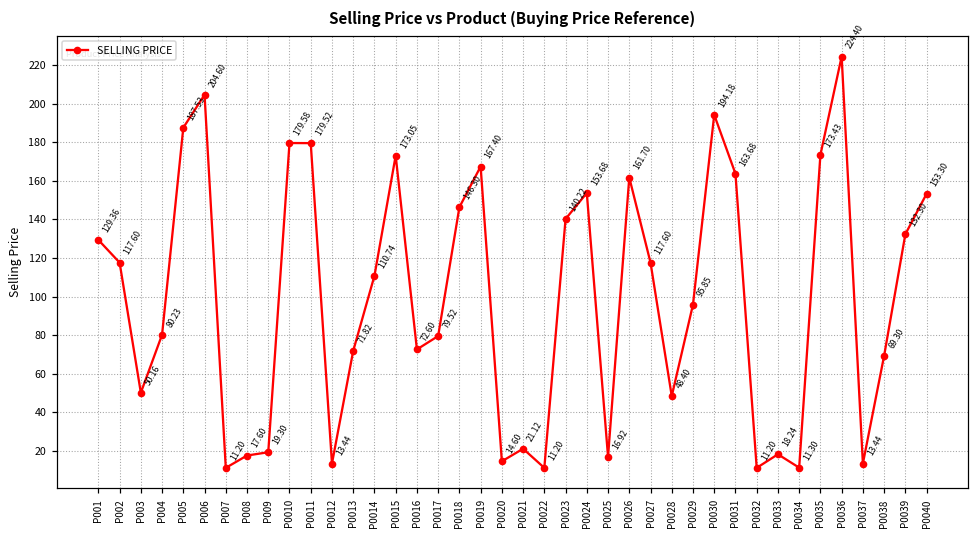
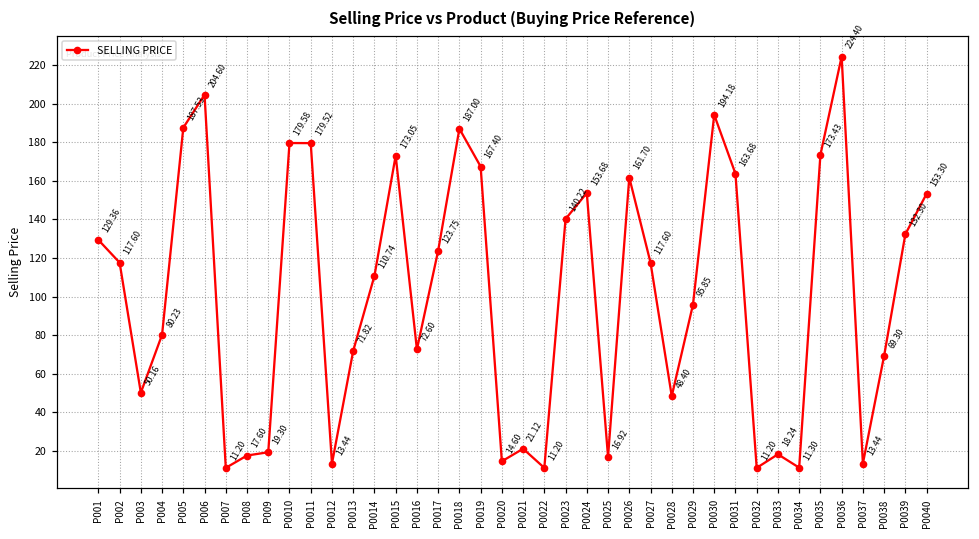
  {
    "P001": 129.36,
    "P002": 117.60,
    "P003": 50.16,
    "P004": 80.23,
    "P006": 204.60,
    "P008": 17.60,
    "P009": 19.30,
    "P0010": 179.58,
    "P0011": 179.52,
    "P0012": 13.44,
    "P0013": 71.82,
    "P0014": 110.74,
    "P0015": 173.05,
-   "P0017": 79.52,
-   "P0018": 146.30,
+   "P0017": 123.75,
+   "P0018": 187.00,
    "P0019": 167.40,
    "P0021": 21.12,
    "P0022": 11.20,
    "P0024": 153.68,
    "P0025": 16.92,
    "P0026": 161.70,
    "P0027": 117.60,
    "P0028": 48.40,
    "P0029": 95.85,
    "P0030": 194.18,
    "P0031": 163.68,
    "P0033": 18.24,
    "P0034": 11.30,
    "P0035": 173.43,
    "P0036": 224.40,
    "P0037": 13.44,
    "P0038": 69.30,
    "P0039": 132.30,
    "P0040": 153.30
  }
